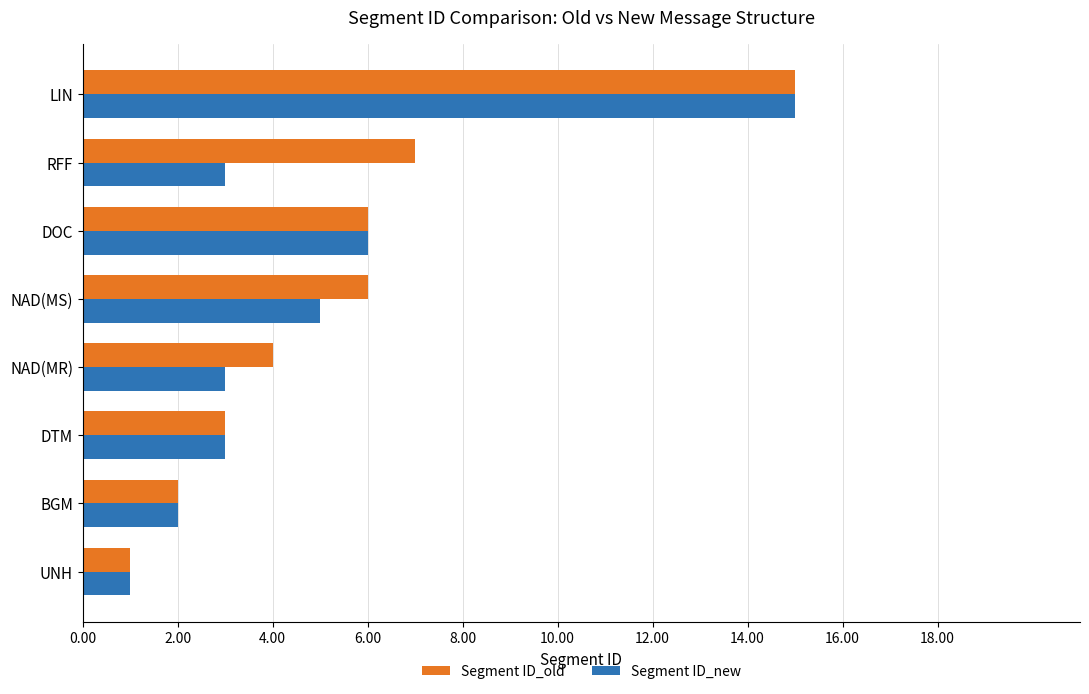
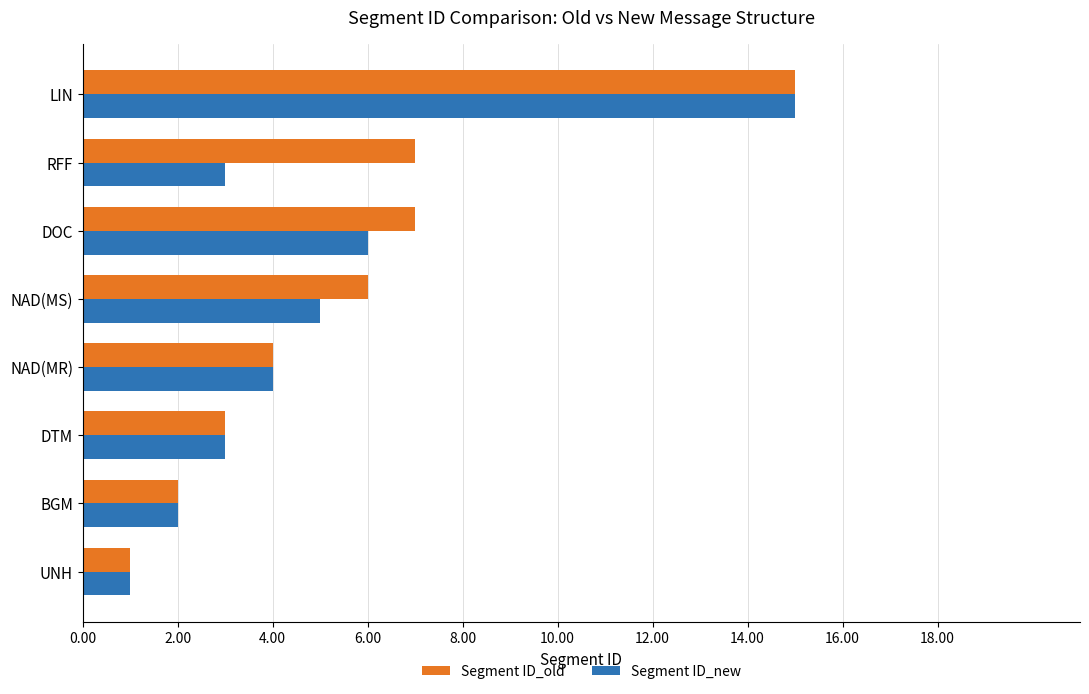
  {
    "Segment ID_old": {
      "LIN": 15,
      "RFF": 7,
-     "DOC": 6,
+     "DOC": 7,
      "NAD(MS)": 6,
      "NAD(MR)": 4,
      "DTM": 3,
      "BGM": 2,
      "UNH": 1
    },
    "Segment ID_new": {
      "LIN": 15,
      "RFF": 3,
      "DOC": 6,
      "NAD(MS)": 5,
-     "NAD(MR)": 3,
+     "NAD(MR)": 4,
      "DTM": 3,
      "BGM": 2,
      "UNH": 1
    }
  }
